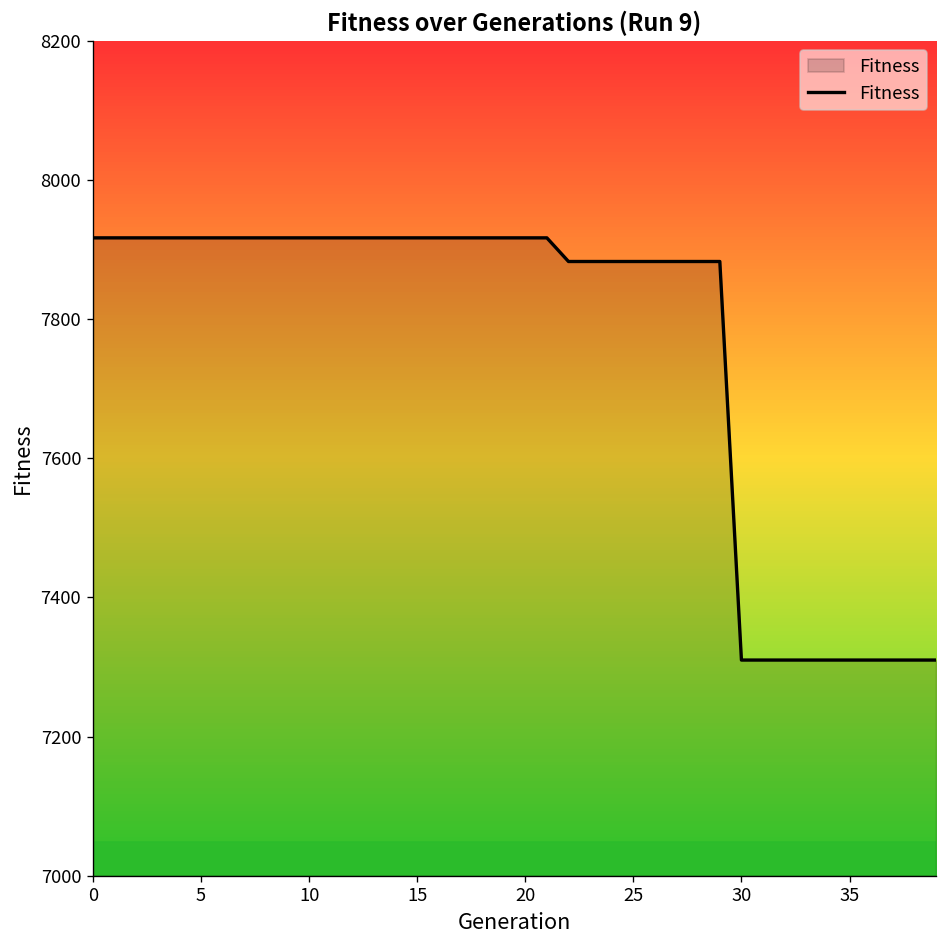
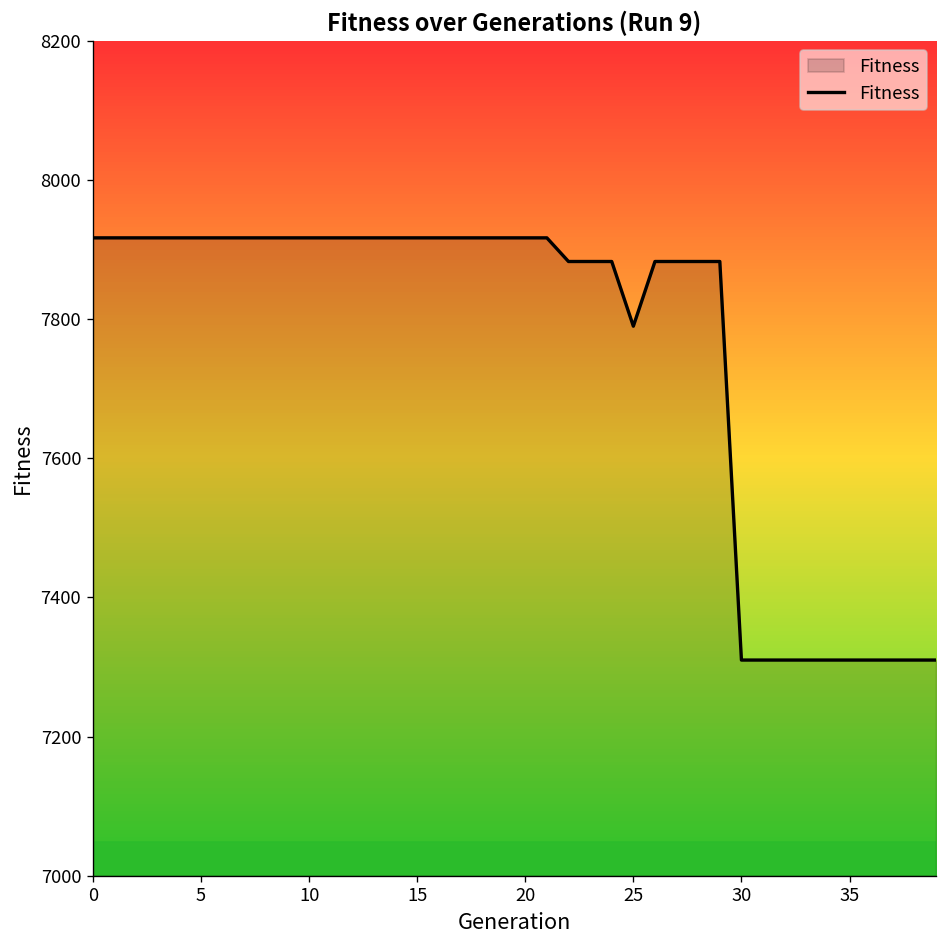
  {
    "0": 7920,
    "5": 7920,
    "10": 7920,
    "15": 7920,
    "20": 7920,
-   "25": 7880,
+   "25": 7790,
    "30": 7310,
    "35": 7310
  }
